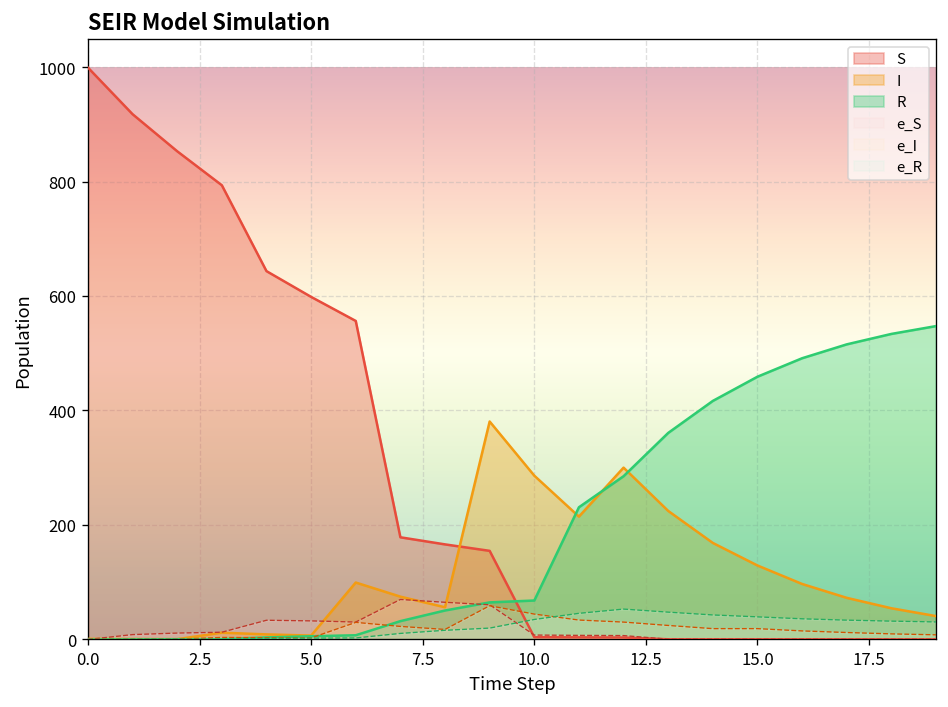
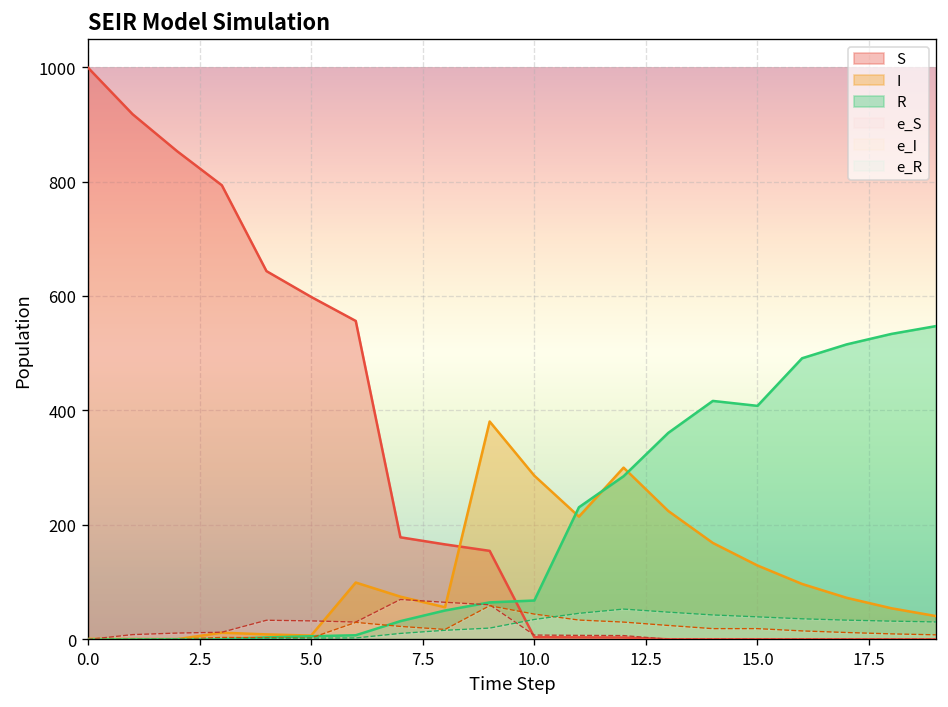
  {
    "R": {
      "10.0": 70,
-     "15.0": 460
+     "15.0": 410
    }
  }
